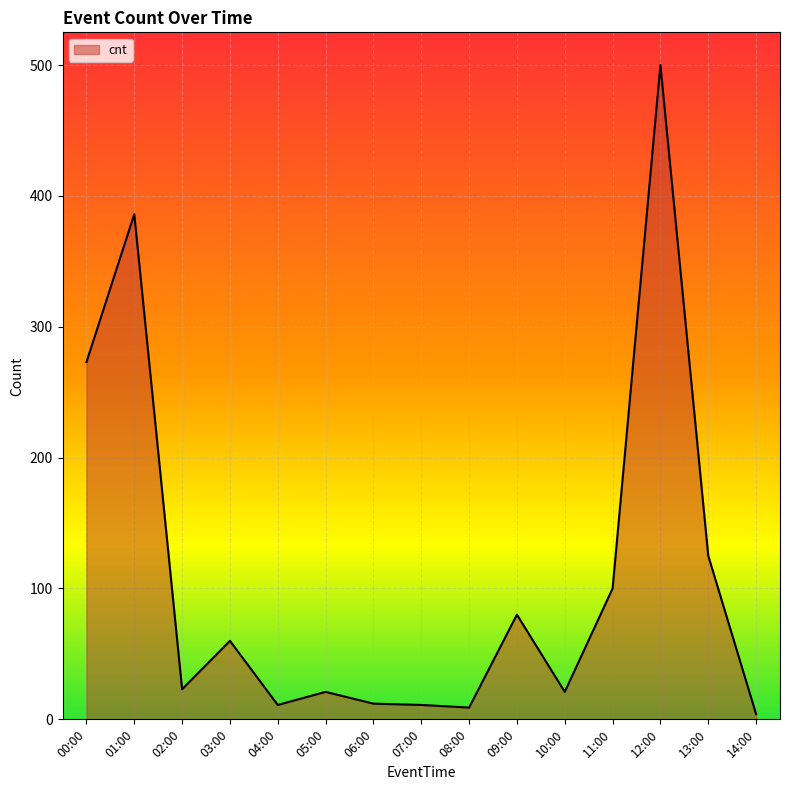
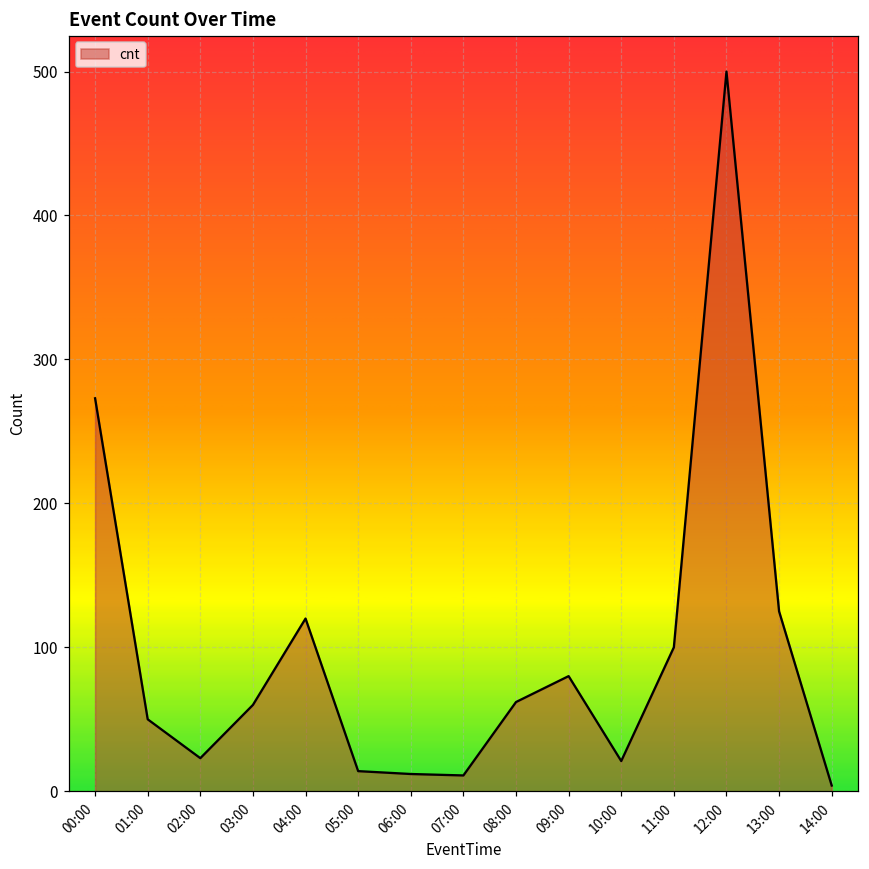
  {
    "00:00": 273,
-   "01:00": 386,
+   "01:00": 50,
    "02:00": 23,
    "03:00": 60,
-   "04:00": 11,
-   "05:00": 21,
+   "04:00": 120,
+   "05:00": 14,
    "06:00": 12,
    "07:00": 11,
-   "08:00": 9,
+   "08:00": 62,
    "09:00": 80,
    "10:00": 21,
    "11:00": 100,
    "12:00": 500,
    "13:00": 125,
    "14:00": 4
  }
